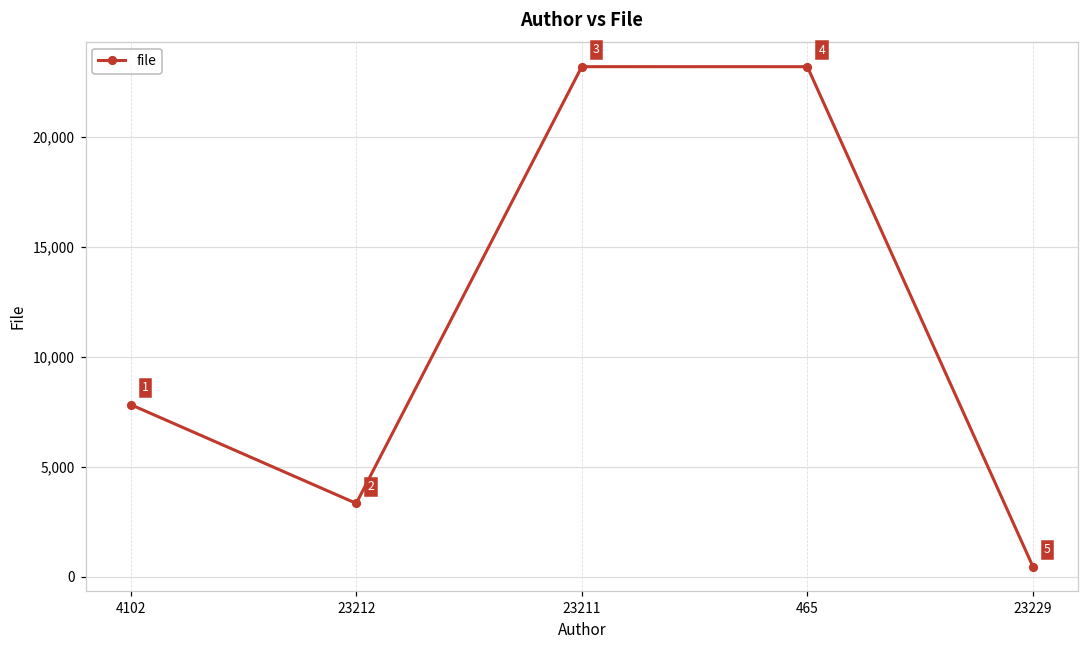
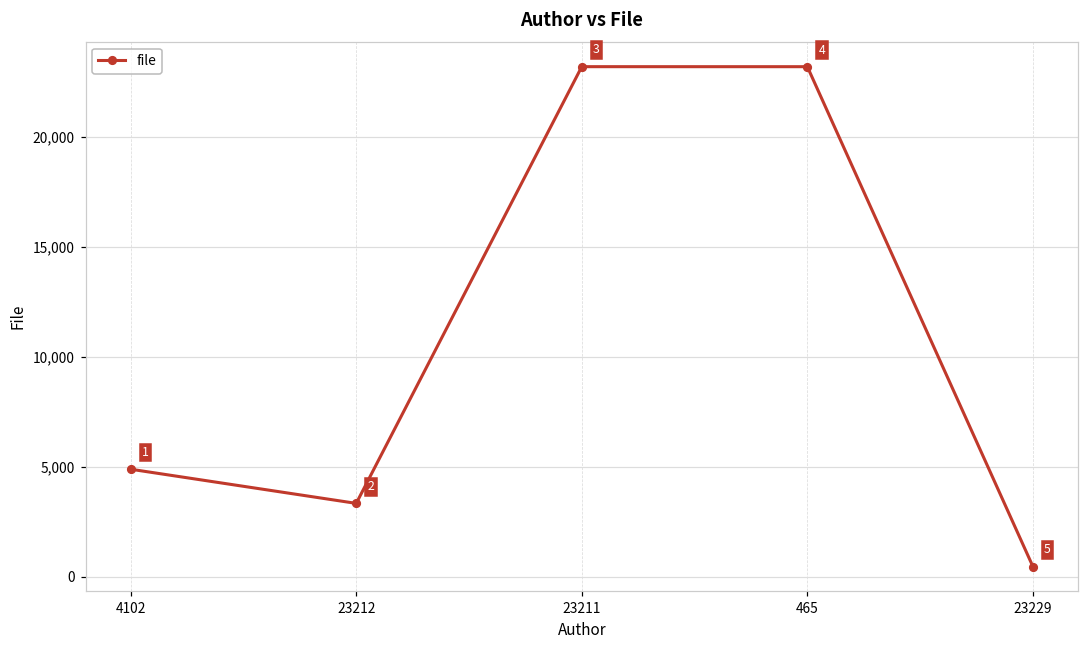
  {
-   "4102": "7,800"
+   "4102": "4,900"
  }
